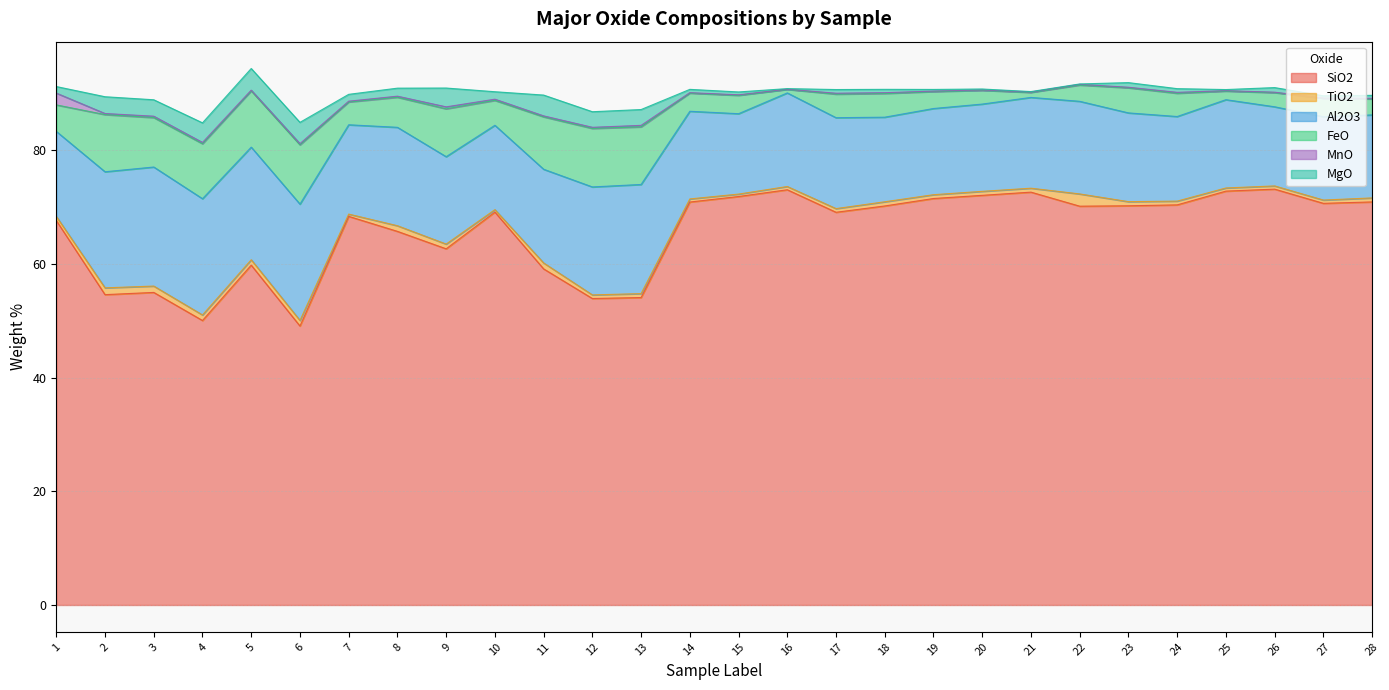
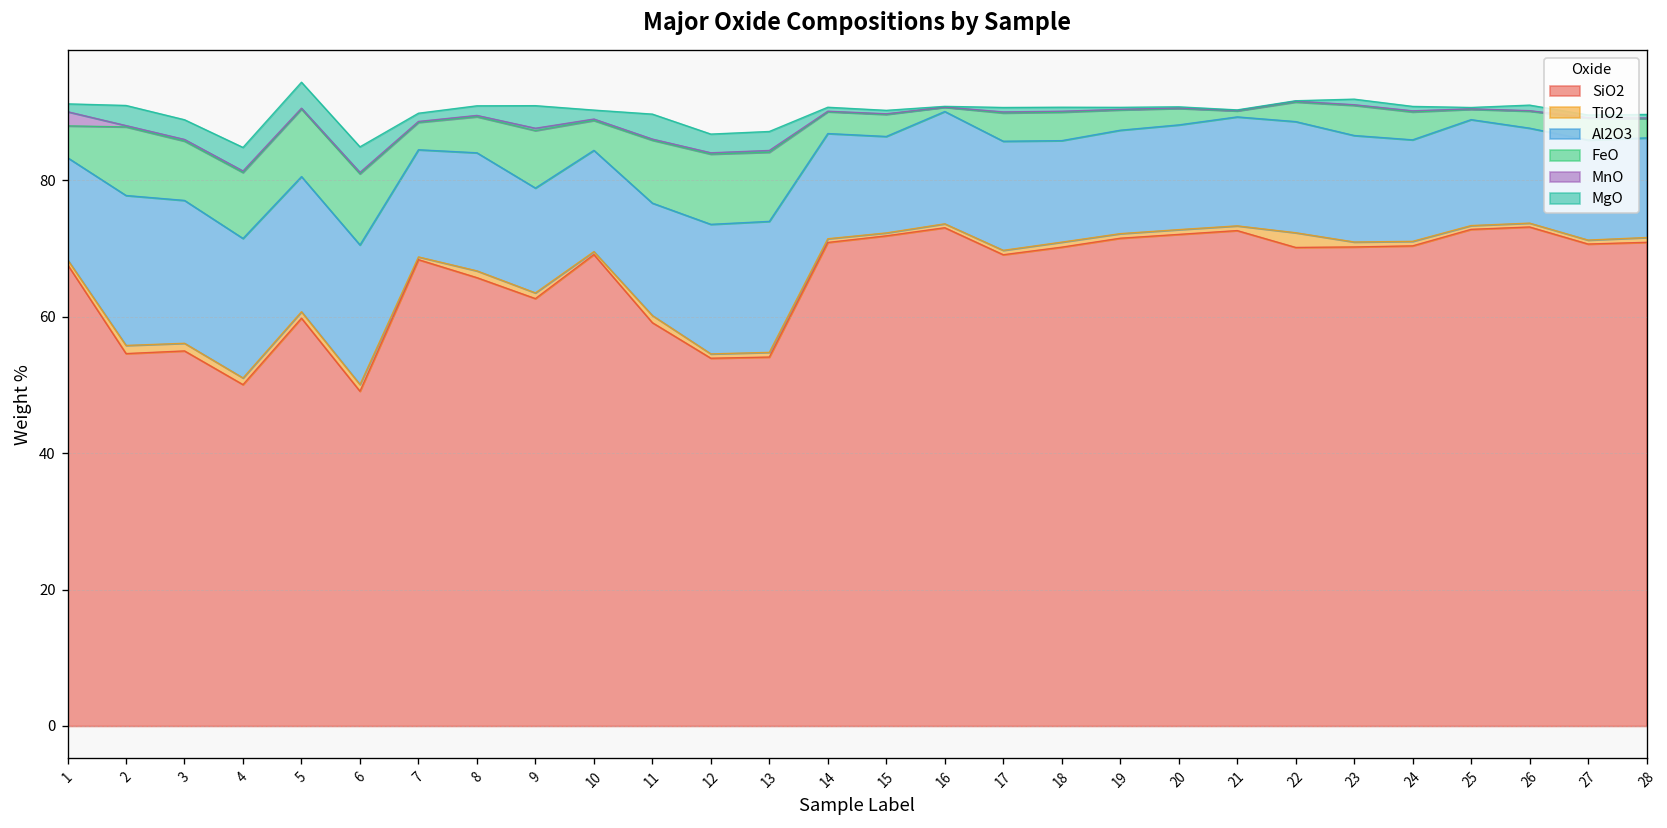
  {
    "SiO2": {
      "1": 68,
      "2": 55,
      "3": 55,
      "4": 50,
      "5": 60,
      "6": 49,
      "8": 66,
      "9": 63,
      "11": 59,
      "12": 54,
      "13": 54,
      "14": 71,
      "16": 73,
      "17": 69,
      "18": 70,
      "19": 72,
      "20": 72,
      "21": 73,
      "22": 70,
      "23": 70,
      "24": 70,
      "25": 73,
      "26": 73,
      "27": 71,
      "28": 71
    },
    "TiO2": {
      "1": 1,
      "2": 1,
      "3": 1,
      "4": 1,
      "5": 1,
      "6": 1,
      "8": 1,
      "9": 1,
      "11": 1,
      "12": 1,
      "13": 1,
      "14": 1,
      "16": 1,
      "17": 1,
      "18": 1,
      "19": 1,
      "20": 1,
      "21": 1,
      "22": 2,
      "23": 1,
      "24": 1,
      "25": 1,
      "26": 1,
      "27": 1,
      "28": 1
    },
    "Al2O3": {
      "1": 15,
-     "2": 20,
+     "2": 22,
      "3": 21,
      "4": 20,
      "5": 20,
      "6": 20,
      "7": 16,
      "8": 17,
      "9": 15,
      "10": 15,
      "11": 16,
      "12": 19,
      "13": 19,
      "14": 15,
      "15": 14,
      "16": 16,
      "17": 16,
      "18": 15,
      "19": 15,
      "20": 15,
      "21": 16,
      "22": 16,
      "23": 16,
      "24": 15,
      "25": 16,
      "26": 14,
      "28": 15
    },
    "MnO": {
      "1": 2
    }
  }
